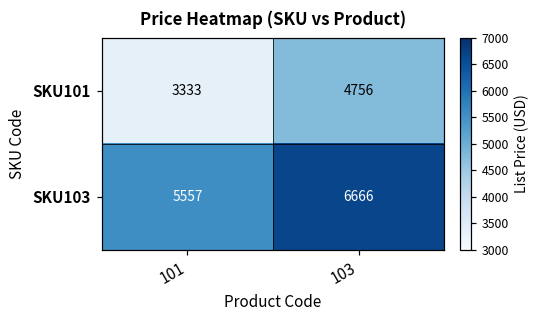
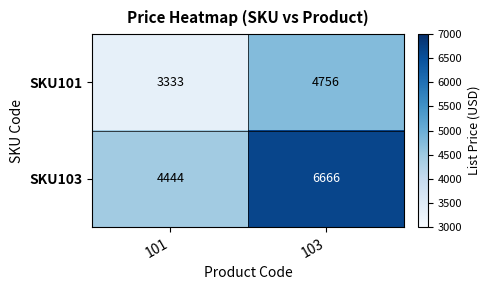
  {
    "SKU101": {
      "101": 3333,
      "103": 4756
    },
    "SKU103": {
-     "101": 5557,
+     "101": 4444,
      "103": 6666
    }
  }
